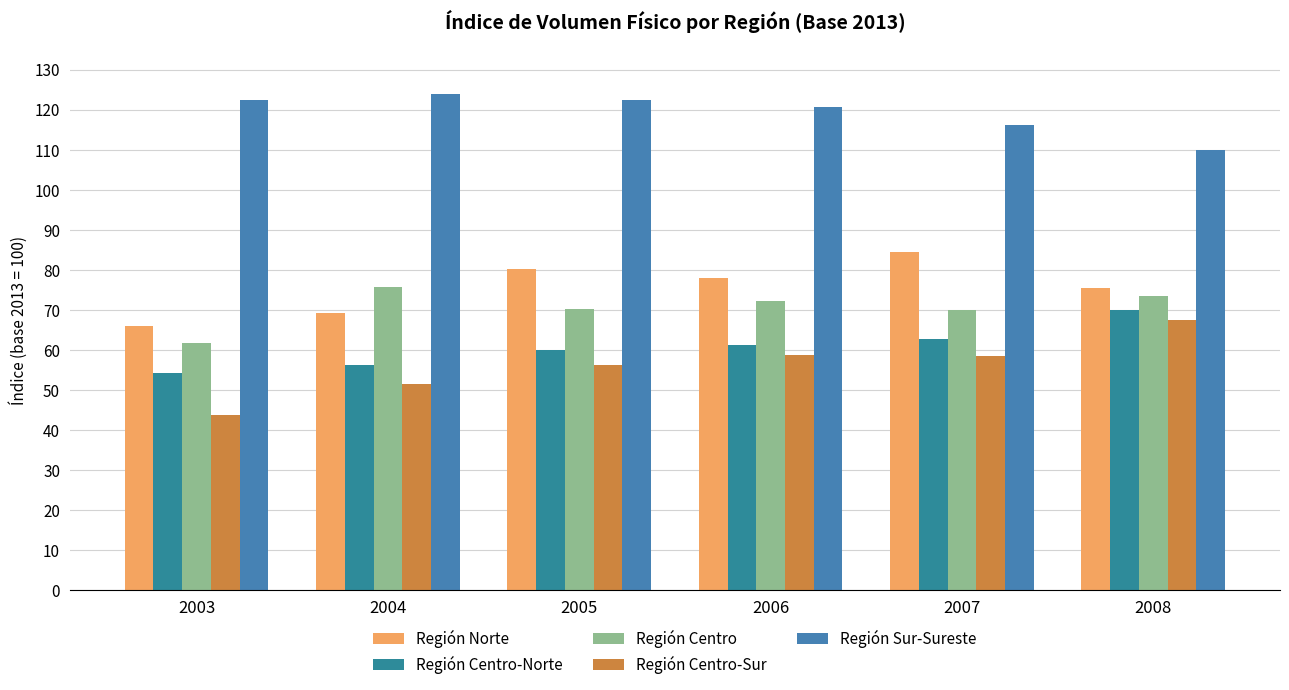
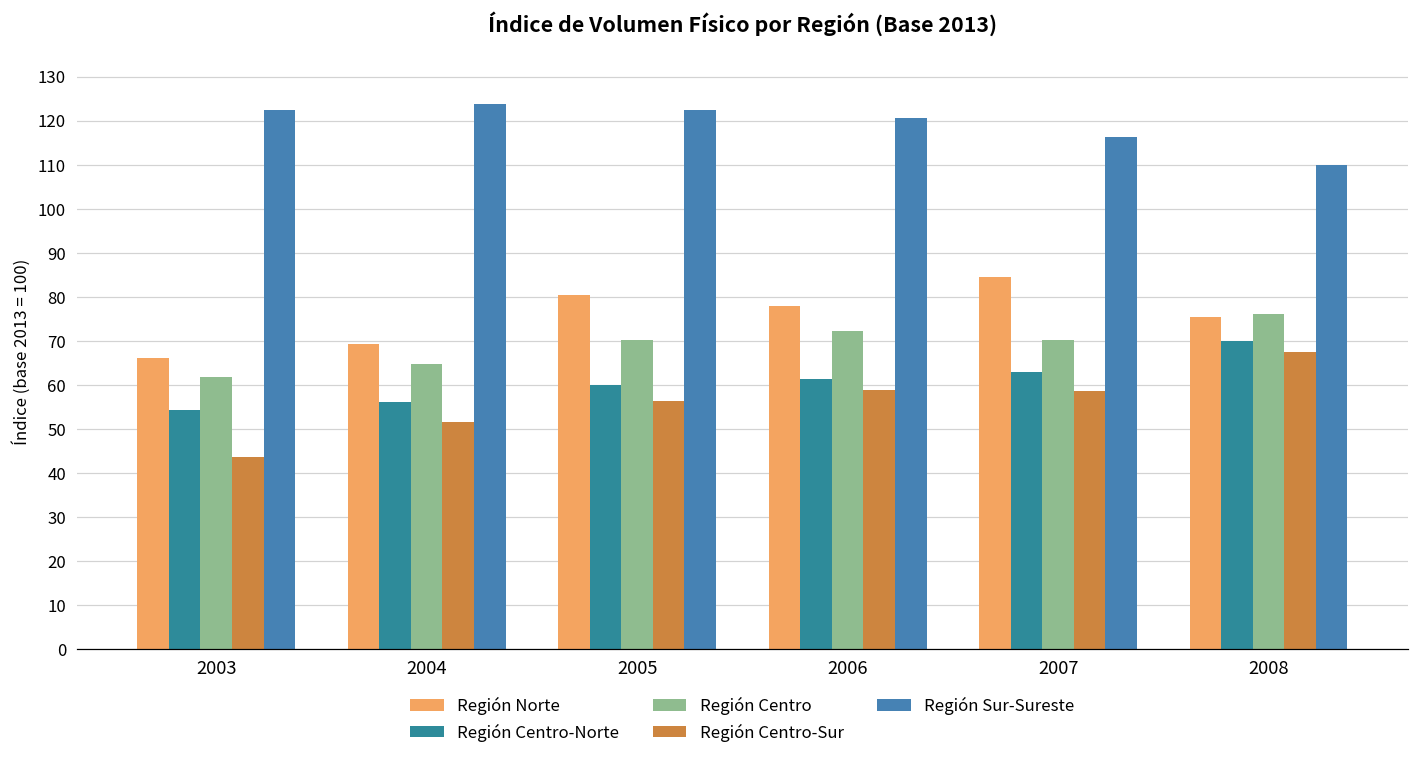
  {
    "Región Centro": {
      "2003": 62,
-     "2004": 76,
+     "2004": 65,
      "2005": 70,
      "2006": 72,
      "2007": 70,
-     "2008": 74
+     "2008": 76
    }
  }
